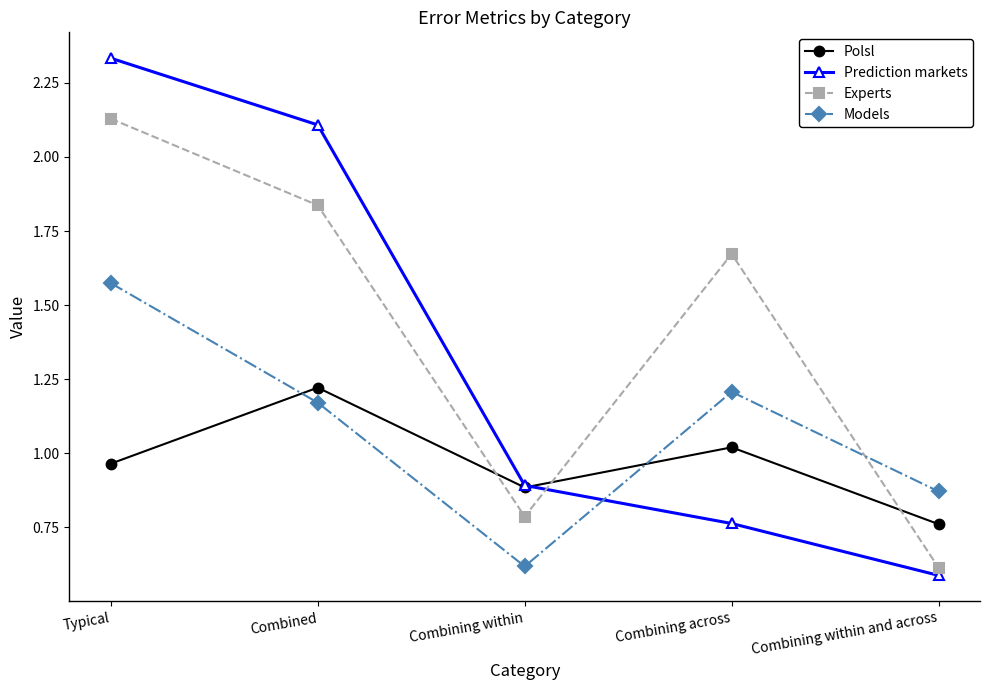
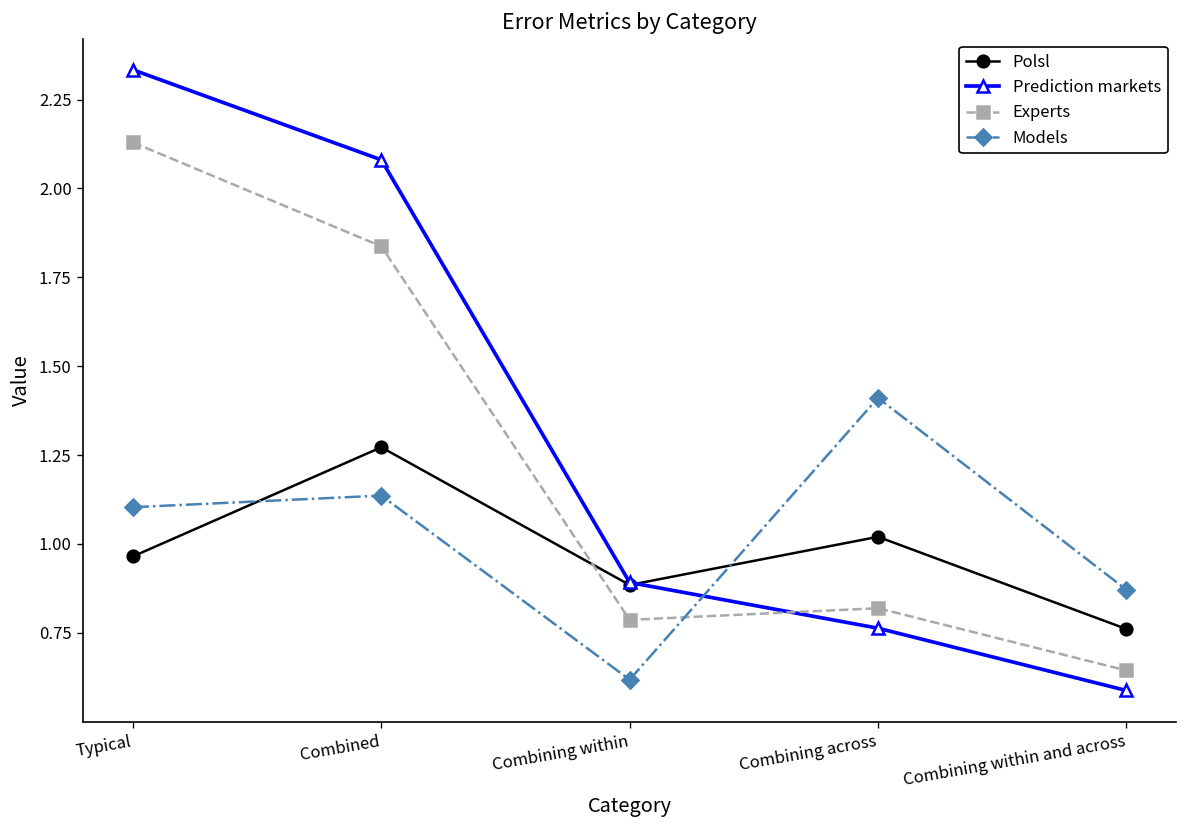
  {
    "Polsl": {
      "Typical": 0.96,
-     "Combined": 1.22,
+     "Combined": 1.27,
      "Combining across": 1.02,
      "Combining within and across": 0.76
    },
    "Prediction markets": {
      "Typical": 2.33,
-     "Combined": 2.11,
+     "Combined": 2.08,
      "Combining across": 0.76,
      "Combining within and across": 0.59
    },
    "Experts": {
      "Typical": 2.13,
      "Combined": 1.84,
      "Combining within": 0.79,
-     "Combining across": 1.67,
-     "Combining within and across": 0.61
+     "Combining across": 0.82,
+     "Combining within and across": 0.64
    },
    "Models": {
-     "Typical": 1.57,
-     "Combined": 1.17,
+     "Typical": 1.10,
+     "Combined": 1.14,
      "Combining within": 0.62,
-     "Combining across": 1.21,
+     "Combining across": 1.41,
      "Combining within and across": 0.87
    }
  }
